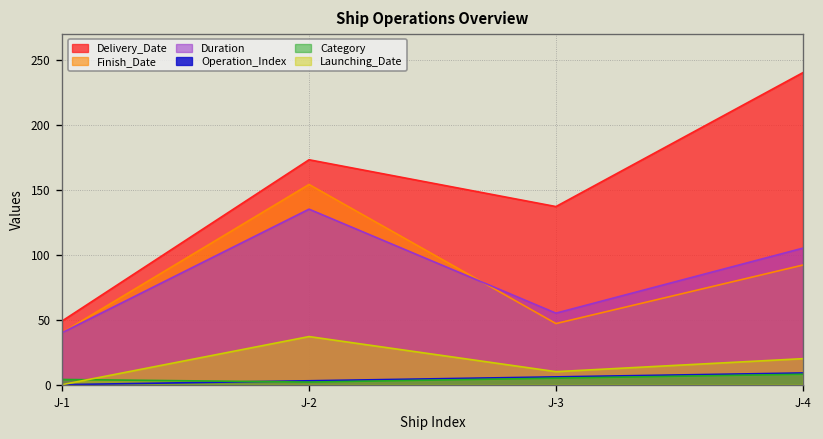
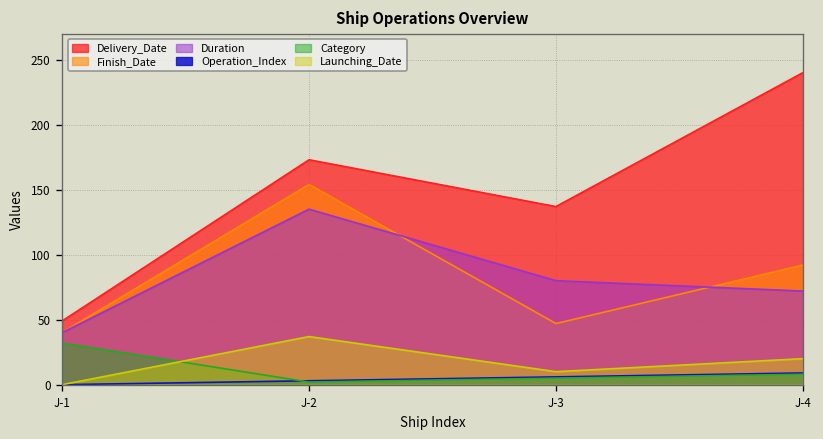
  {
    "Delivery_Date": {
      "J-1": 49,
      "J-2": 173,
      "J-3": 137,
      "J-4": 240
    },
    "Finish_Date": {
      "J-2": 154,
      "J-3": 47,
      "J-4": 92
    },
    "Duration": {
      "J-2": 135,
-     "J-3": 55,
-     "J-4": 105
+     "J-3": 80,
+     "J-4": 72
    },
    "Category": {
-     "J-1": 4
+     "J-1": 32
    },
    "Launching_Date": {
      "J-2": 37,
      "J-3": 10,
      "J-4": 20
    }
  }
